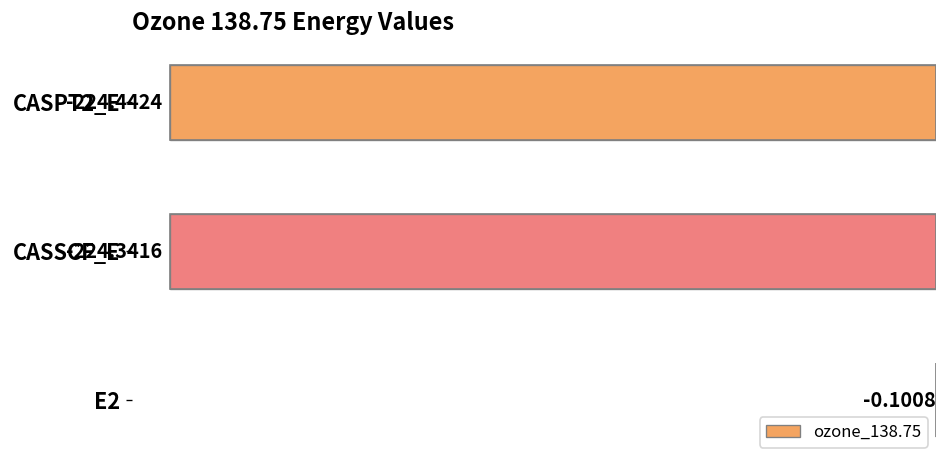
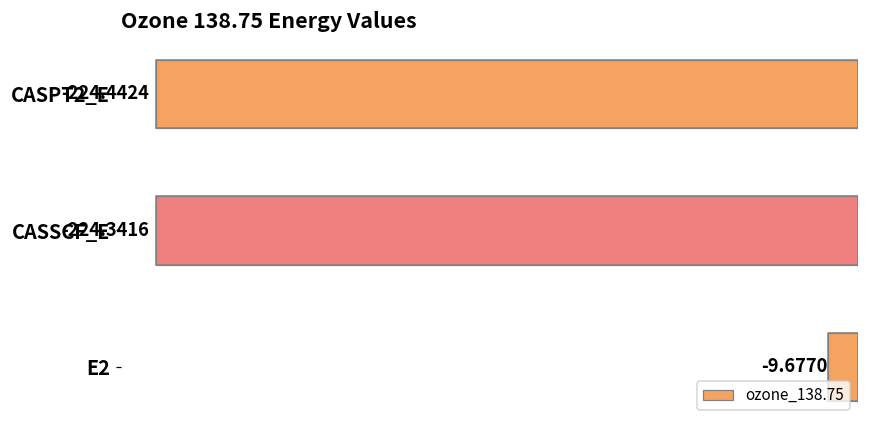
  {
    "CASPT2_E": -224.4424,
    "CASSCF_E": -224.3416,
-   "E2": -0.1008
+   "E2": -9.6770
  }
